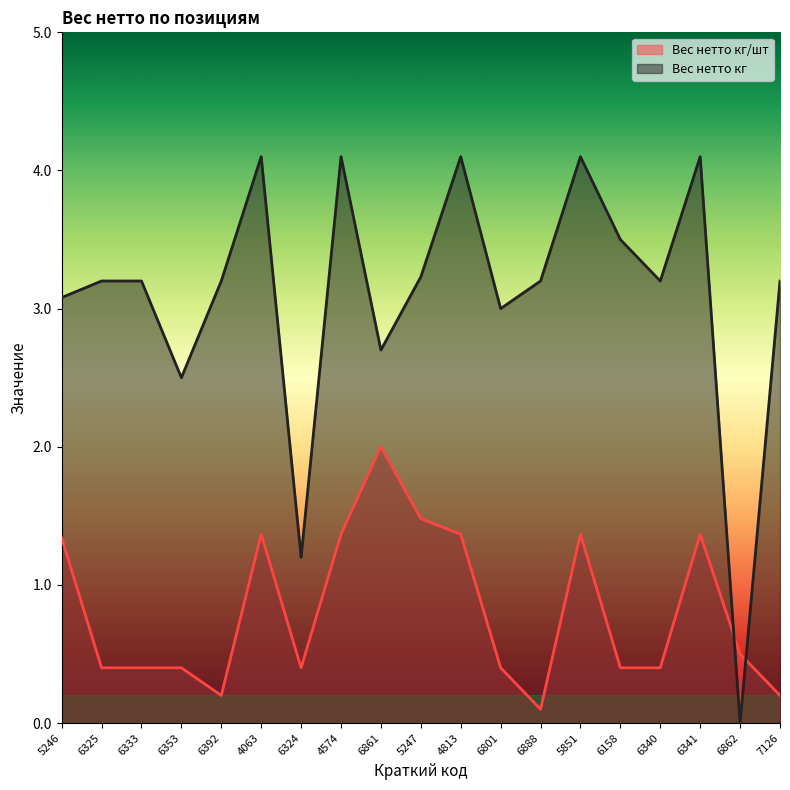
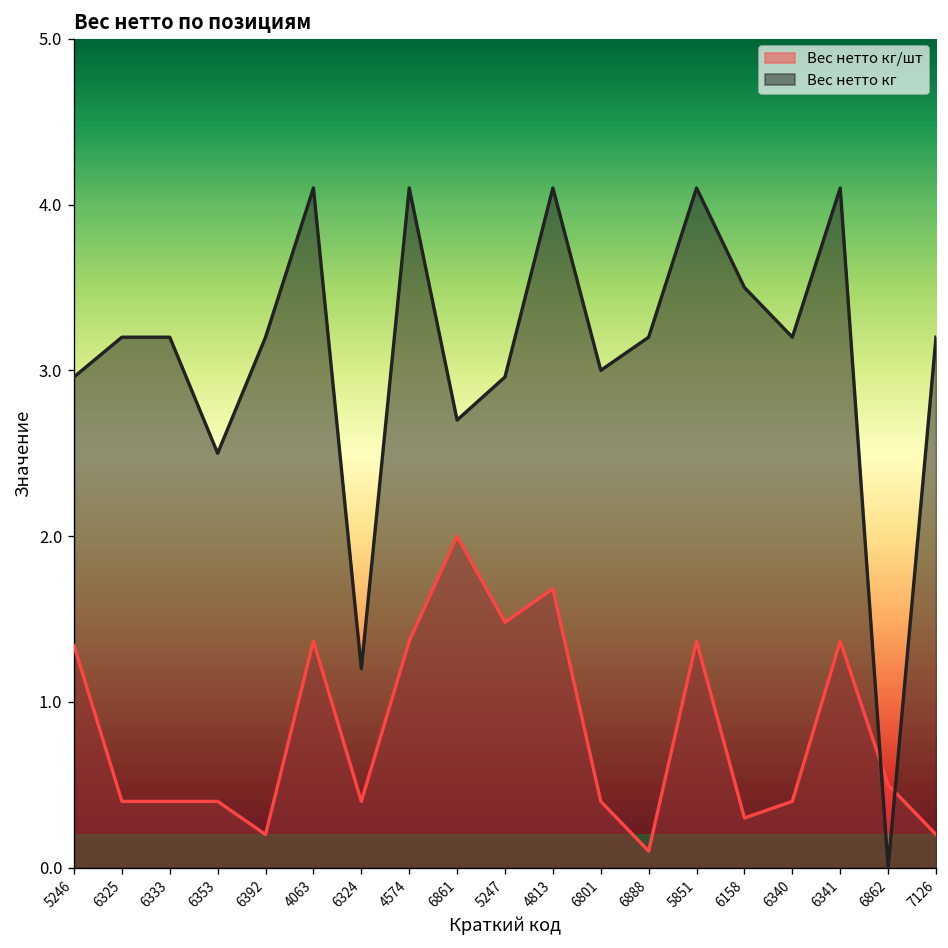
  {
    "Вес нетто кг/шт": {
      "5246": 1.34,
      "6325": 0.40,
      "6333": 0.40,
      "6353": 0.40,
      "4063": 1.37,
      "6324": 0.40,
      "4574": 1.37,
      "6861": 2.00,
      "5247": 1.48,
-     "4813": 1.37,
+     "4813": 1.68,
      "6801": 0.40,
      "5851": 1.37,
-     "6158": 0.4,
+     "6158": 0.3,
      "6340": 0.40,
      "6341": 1.37,
      "6862": 0.50
    },
    "Вес нетто кг": {
-     "5246": 3.08,
+     "5246": 2.96,
      "6325": 3.20,
      "6333": 3.20,
      "6353": 2.50,
      "6392": 3.20,
      "4063": 4.10,
      "6324": 1.20,
      "4574": 4.10,
      "6861": 2.70,
-     "5247": 3.23,
+     "5247": 2.96,
      "4813": 4.10,
      "6801": 3.00,
      "6888": 3.20,
      "5851": 4.10,
      "6158": 3.50,
      "6340": 3.20,
      "6341": 4.10,
      "7126": 3.20
    }
  }
